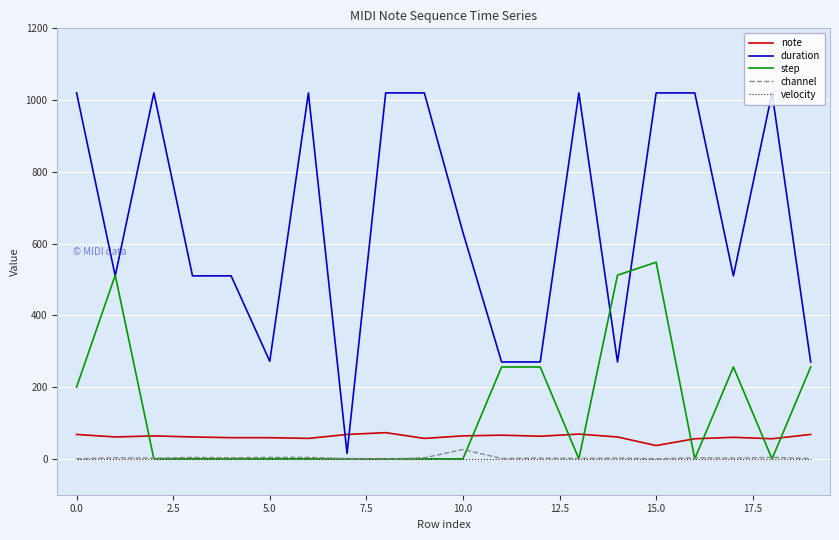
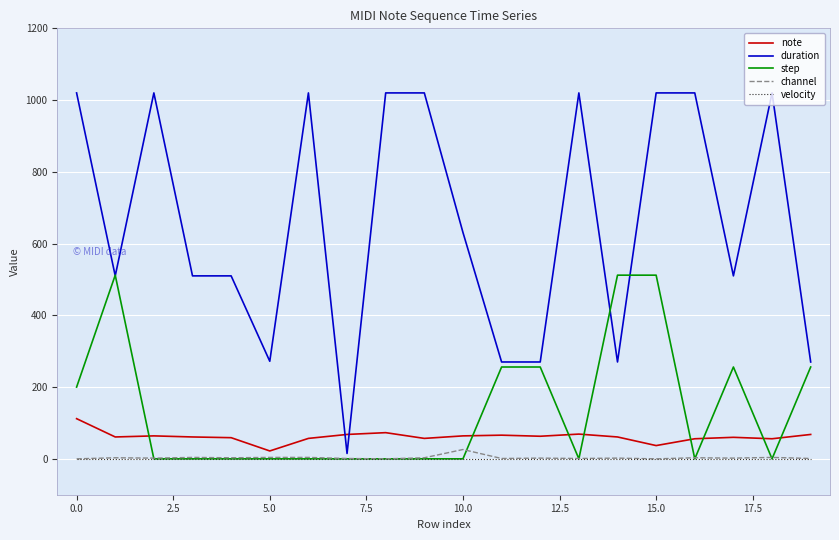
  {
    "note": {
-     "0.0": 70,
-     "5.0": 60,
+     "0.0": 110,
+     "5.0": 20,
      "10.0": 60,
      "15.0": 40
    },
    "duration": {
      "0.0": 1020,
      "5.0": 270,
      "10.0": 630,
      "15.0": 1020
    },
    "step": {
      "0.0": 200,
-     "15.0": 550
+     "15.0": 510
    },
    "channel": {
      "10.0": 30
    }
  }
